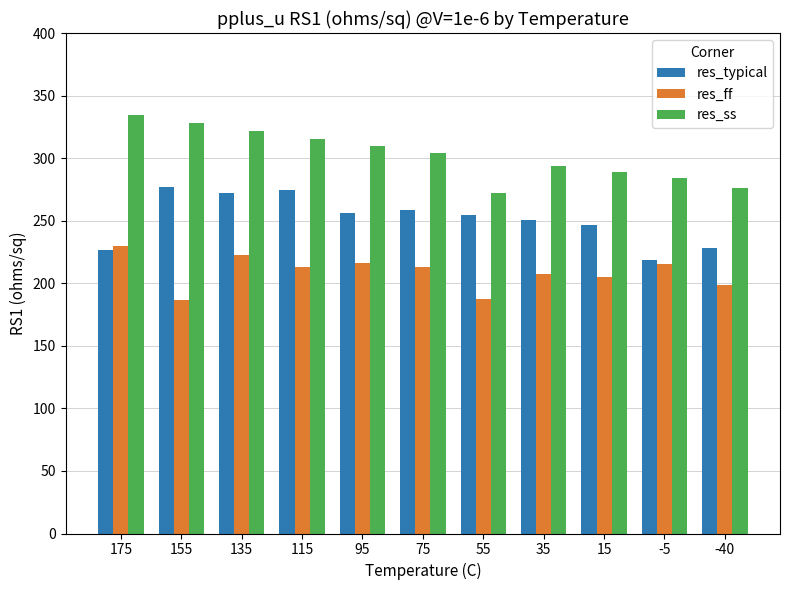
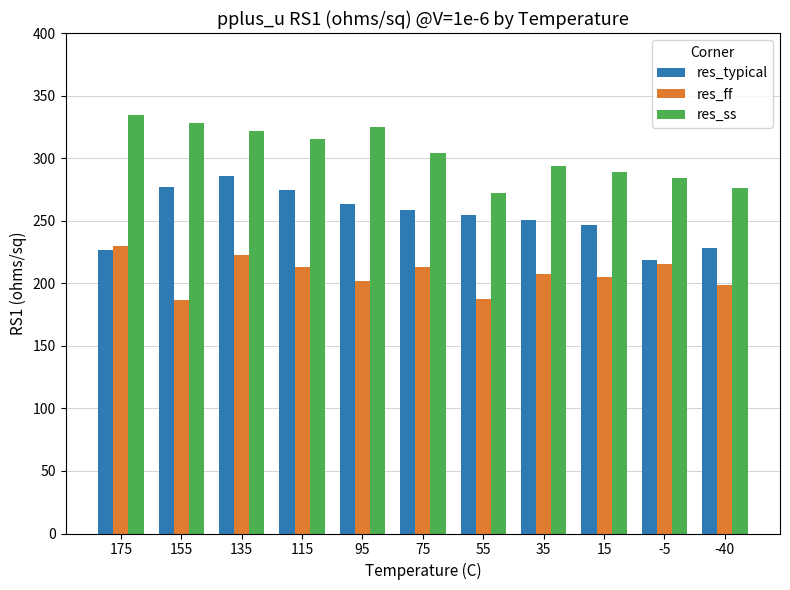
  {
    "res_typical": {
      "175": 226,
      "155": 277,
-     "135": 272,
+     "135": 286,
      "115": 275,
-     "95": 256,
+     "95": 263,
      "75": 259,
      "55": 255,
      "35": 251,
      "15": 247,
      "-5": 219,
      "-40": 229
    },
    "res_ff": {
      "175": 230,
      "155": 187,
      "135": 223,
      "115": 213,
-     "95": 216,
+     "95": 202,
      "75": 213,
      "55": 187,
      "35": 208,
      "15": 205,
      "-5": 215,
      "-40": 199
    },
    "res_ss": {
      "175": 334,
      "155": 328,
      "135": 321,
      "115": 315,
-     "95": 310,
+     "95": 325,
      "75": 304,
      "55": 272,
      "35": 293,
      "15": 289,
      "-5": 284,
      "-40": 276
    }
  }
